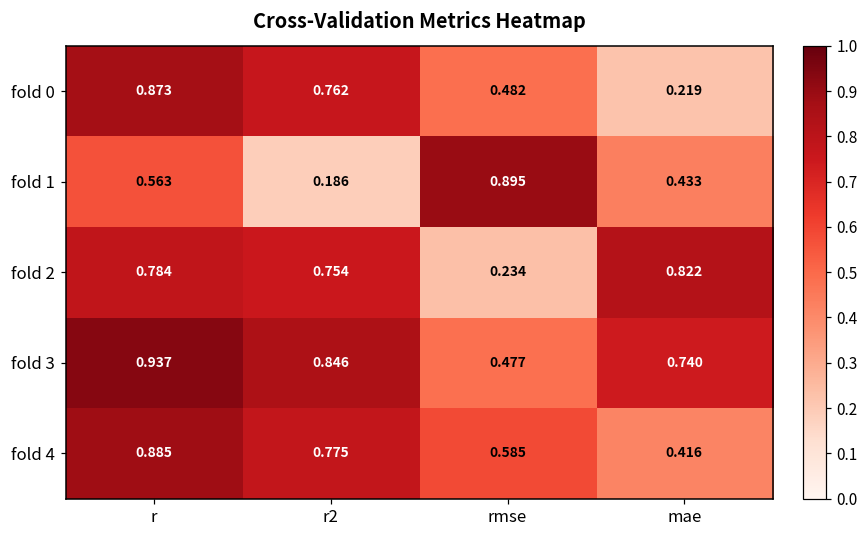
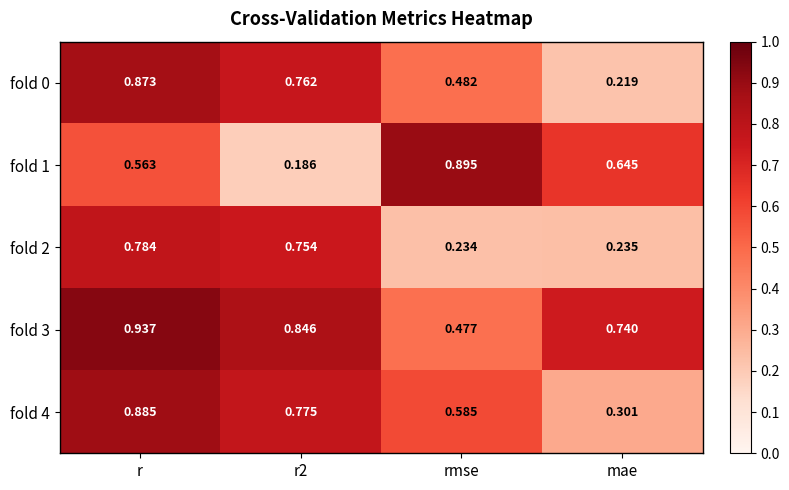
  {
    "fold 0": {
      "r": 0.873,
      "r2": 0.762,
      "rmse": 0.482,
      "mae": 0.219
    },
    "fold 1": {
      "r": 0.563,
      "r2": 0.186,
      "rmse": 0.895,
-     "mae": 0.433
+     "mae": 0.645
    },
    "fold 2": {
      "r": 0.784,
      "r2": 0.754,
      "rmse": 0.234,
-     "mae": 0.822
+     "mae": 0.235
    },
    "fold 3": {
      "r": 0.937,
      "r2": 0.846,
      "rmse": 0.477,
      "mae": 0.740
    },
    "fold 4": {
      "r": 0.885,
      "r2": 0.775,
      "rmse": 0.585,
-     "mae": 0.416
+     "mae": 0.301
    }
  }
